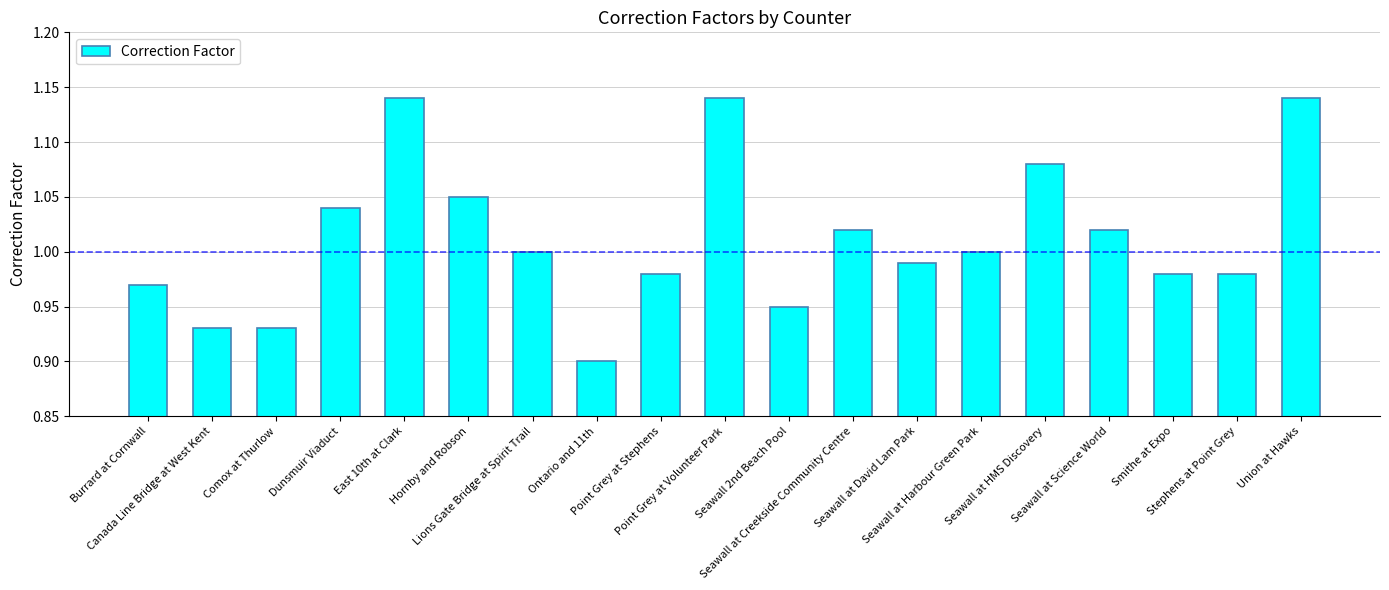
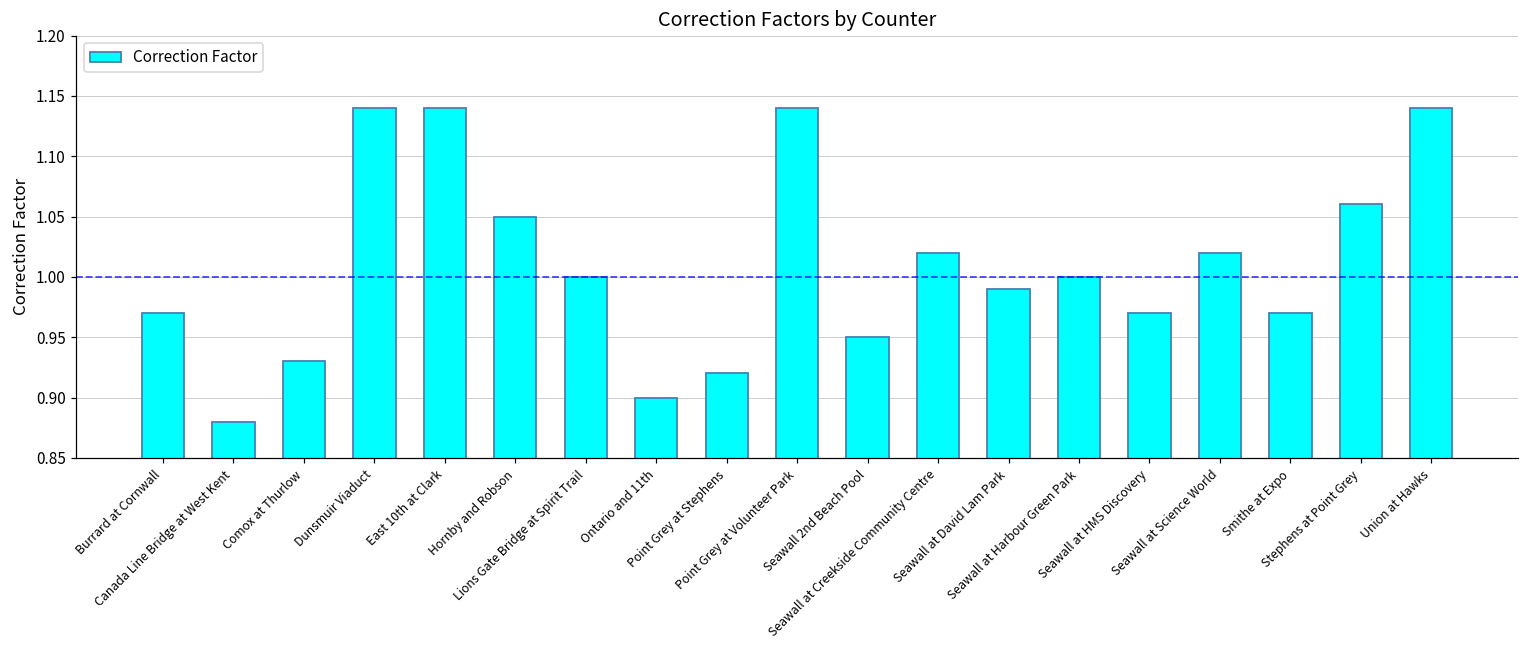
  {
    "Burrard at Cornwall": 0.97,
-   "Canada Line Bridge at West Kent": 0.93,
+   "Canada Line Bridge at West Kent": 0.88,
    "Comox at Thurlow": 0.93,
-   "Dunsmuir Viaduct": 1.04,
+   "Dunsmuir Viaduct": 1.14,
    "East 10th at Clark": 1.14,
    "Hornby and Robson": 1.05,
    "Lions Gate Bridge at Spirit Trail": 1.00,
    "Ontario and 11th": 0.90,
-   "Point Grey at Stephens": 0.98,
+   "Point Grey at Stephens": 0.92,
    "Point Grey at Volunteer Park": 1.14,
    "Seawall 2nd Beach Pool": 0.95,
    "Seawall at Creekside Community Centre": 1.02,
    "Seawall at David Lam Park": 0.99,
    "Seawall at Harbour Green Park": 1.00,
-   "Seawall at HMS Discovery": 1.08,
+   "Seawall at HMS Discovery": 0.97,
    "Seawall at Science World": 1.02,
-   "Smithe at Expo": 0.98,
-   "Stephens at Point Grey": 0.98,
+   "Smithe at Expo": 0.97,
+   "Stephens at Point Grey": 1.06,
    "Union at Hawks": 1.14
  }
